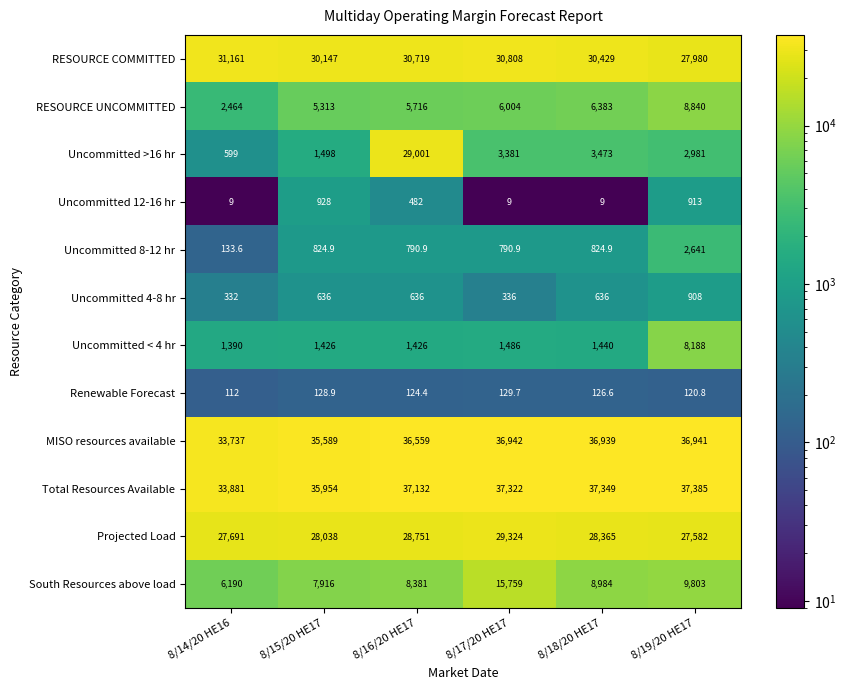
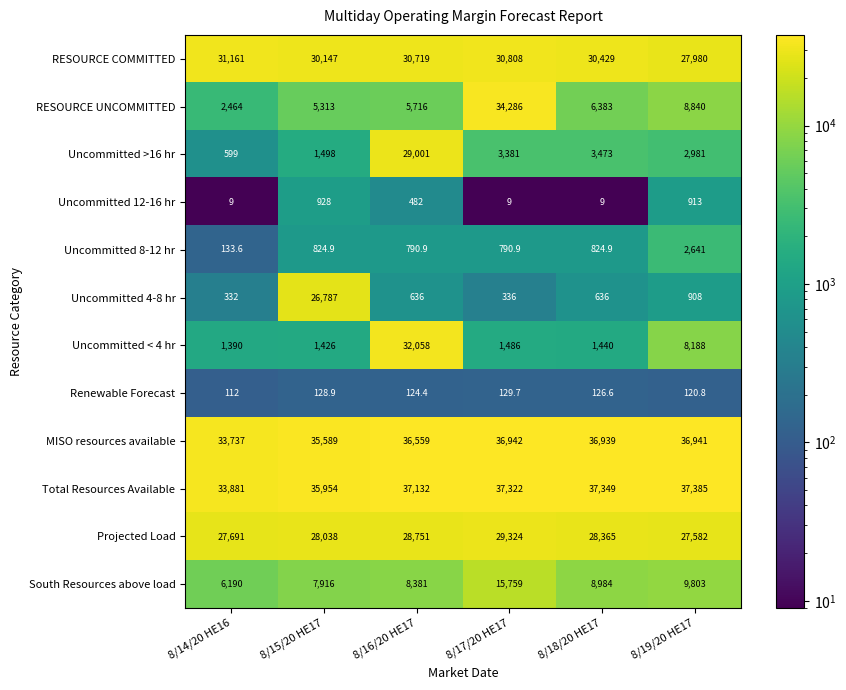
  {
    "RESOURCE COMMITTED": {
      "8/14/20 HE16": "31,161",
      "8/15/20 HE17": "30,147",
      "8/16/20 HE17": "30,719",
      "8/17/20 HE17": "30,808",
      "8/18/20 HE17": "30,429",
      "8/19/20 HE17": "27,980"
    },
    "RESOURCE UNCOMMITTED": {
      "8/14/20 HE16": "2,464",
      "8/15/20 HE17": "5,313",
      "8/16/20 HE17": "5,716",
-     "8/17/20 HE17": "6,004",
+     "8/17/20 HE17": "34,286",
      "8/18/20 HE17": "6,383",
      "8/19/20 HE17": "8,840"
    },
    "Uncommitted >16 hr": {
      "8/14/20 HE16": "599",
      "8/15/20 HE17": "1,498",
      "8/16/20 HE17": "29,001",
      "8/17/20 HE17": "3,381",
      "8/18/20 HE17": "3,473",
      "8/19/20 HE17": "2,981"
    },
    "Uncommitted 12-16 hr": {
      "8/14/20 HE16": "9",
      "8/15/20 HE17": "928",
      "8/16/20 HE17": "482",
      "8/17/20 HE17": "9",
      "8/18/20 HE17": "9",
      "8/19/20 HE17": "913"
    },
    "Uncommitted 8-12 hr": {
      "8/14/20 HE16": "133.6",
      "8/15/20 HE17": "824.9",
      "8/16/20 HE17": "790.9",
      "8/17/20 HE17": "790.9",
      "8/18/20 HE17": "824.9",
      "8/19/20 HE17": "2,641"
    },
    "Uncommitted 4-8 hr": {
      "8/14/20 HE16": "332",
-     "8/15/20 HE17": "636",
+     "8/15/20 HE17": "26,787",
      "8/16/20 HE17": "636",
      "8/17/20 HE17": "336",
      "8/18/20 HE17": "636",
      "8/19/20 HE17": "908"
    },
    "Uncommitted < 4 hr": {
      "8/14/20 HE16": "1,390",
      "8/15/20 HE17": "1,426",
-     "8/16/20 HE17": "1,426",
+     "8/16/20 HE17": "32,058",
      "8/17/20 HE17": "1,486",
      "8/18/20 HE17": "1,440",
      "8/19/20 HE17": "8,188"
    },
    "Renewable Forecast": {
      "8/14/20 HE16": "112",
      "8/15/20 HE17": "128.9",
      "8/16/20 HE17": "124.4",
      "8/17/20 HE17": "129.7",
      "8/18/20 HE17": "126.6",
      "8/19/20 HE17": "120.8"
    },
    "MISO resources available": {
      "8/14/20 HE16": "33,737",
      "8/15/20 HE17": "35,589",
      "8/16/20 HE17": "36,559",
      "8/17/20 HE17": "36,942",
      "8/18/20 HE17": "36,939",
      "8/19/20 HE17": "36,941"
    },
    "Total Resources Available": {
      "8/14/20 HE16": "33,881",
      "8/15/20 HE17": "35,954",
      "8/16/20 HE17": "37,132",
      "8/17/20 HE17": "37,322",
      "8/18/20 HE17": "37,349",
      "8/19/20 HE17": "37,385"
    },
    "Projected Load": {
      "8/14/20 HE16": "27,691",
      "8/15/20 HE17": "28,038",
      "8/16/20 HE17": "28,751",
      "8/17/20 HE17": "29,324",
      "8/18/20 HE17": "28,365",
      "8/19/20 HE17": "27,582"
    },
    "South Resources above load": {
      "8/14/20 HE16": "6,190",
      "8/15/20 HE17": "7,916",
      "8/16/20 HE17": "8,381",
      "8/17/20 HE17": "15,759",
      "8/18/20 HE17": "8,984",
      "8/19/20 HE17": "9,803"
    }
  }
